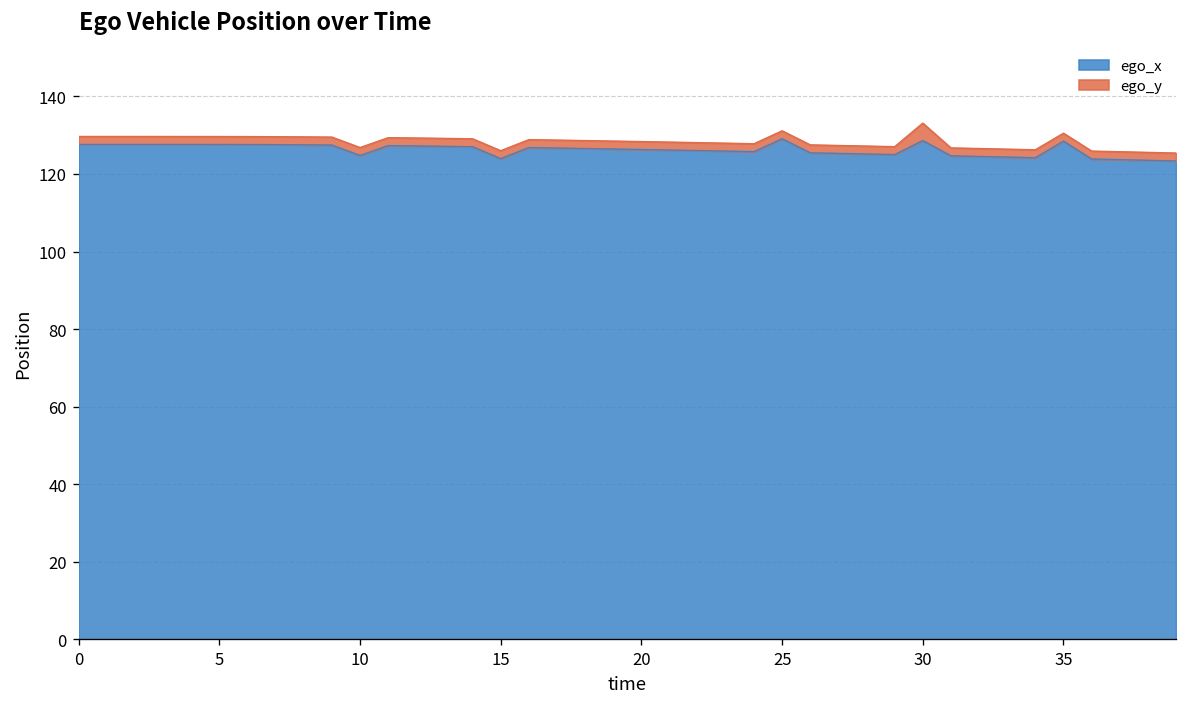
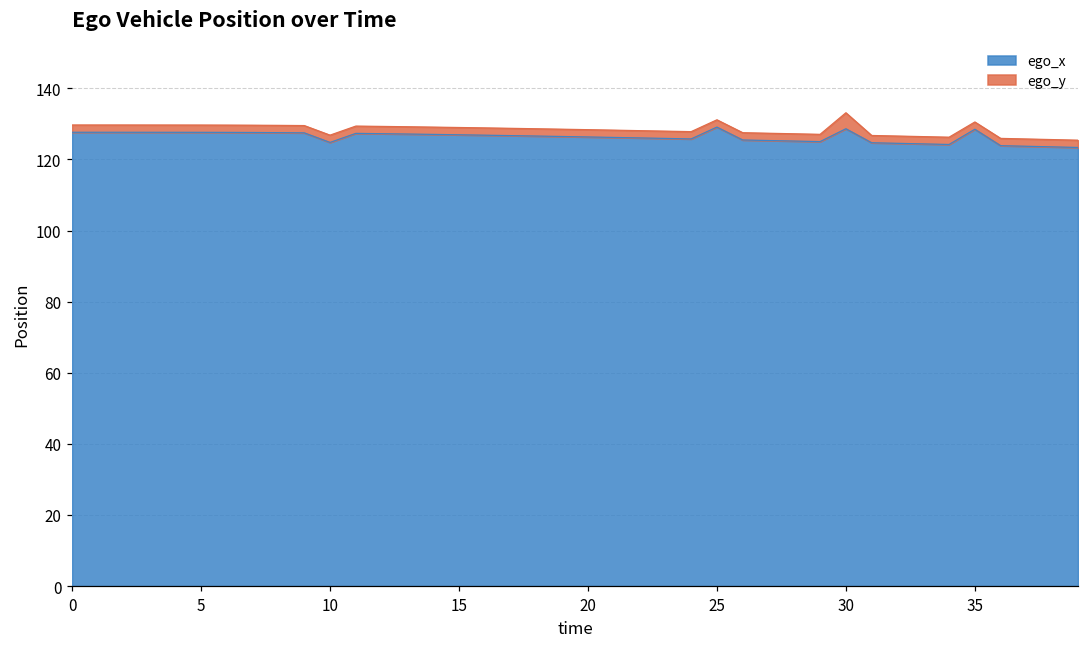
  {
    "ego_x": {
      "0": 128,
      "5": 128,
      "10": 125,
-     "15": 124,
+     "15": 127,
      "20": 126,
      "25": 129,
      "30": 129,
      "35": 128
    },
    "ego_y": {
      "0": 2,
      "5": 2,
      "10": 2,
      "15": 2,
      "20": 2,
      "25": 2,
      "30": 4,
      "35": 2
    }
  }
